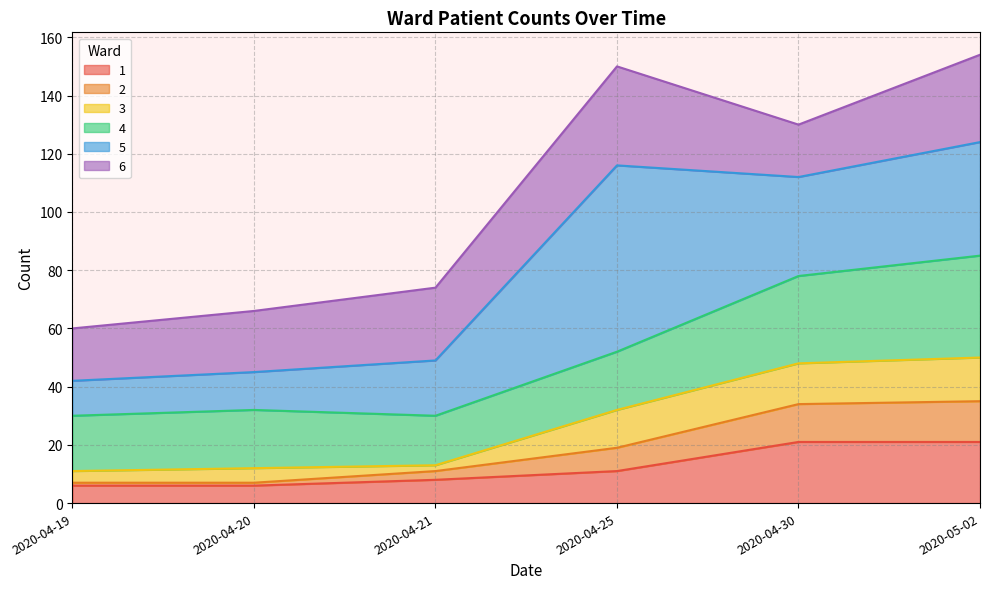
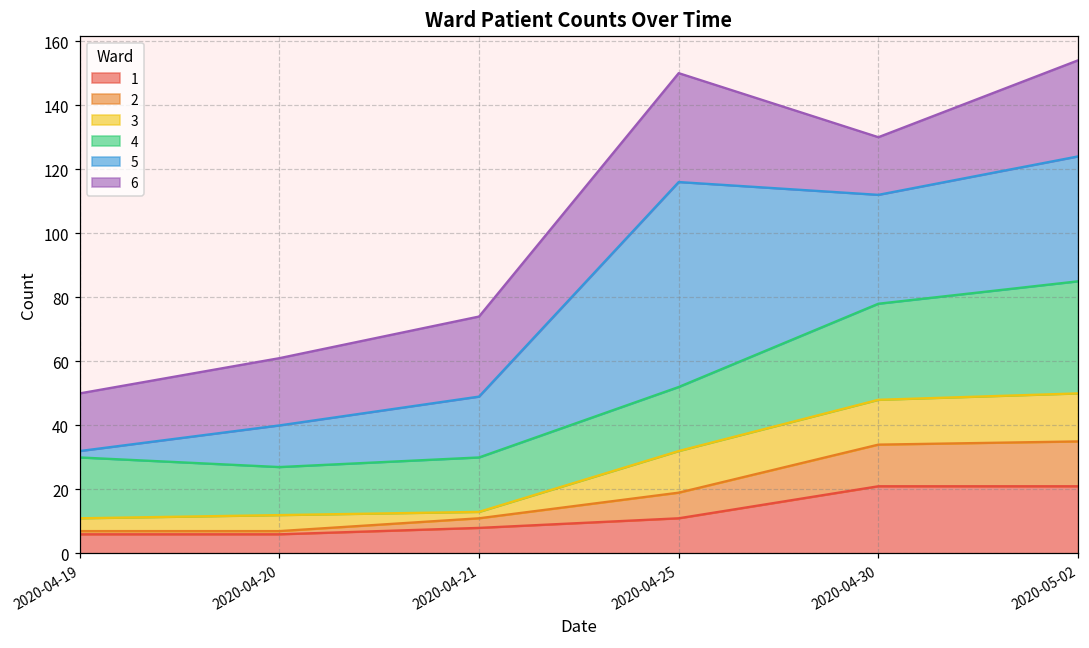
  {
    "3": {
      "2020-04-19": 4,
      "2020-04-20": 5,
      "2020-04-21": 2,
      "2020-04-25": 13,
      "2020-04-30": 14,
      "2020-05-02": 15
    },
    "4": {
      "2020-04-19": 19,
-     "2020-04-20": 20,
+     "2020-04-20": 15,
      "2020-04-21": 17,
      "2020-04-25": 20,
      "2020-04-30": 30,
      "2020-05-02": 35
    },
    "5": {
-     "2020-04-19": 12,
+     "2020-04-19": 2,
      "2020-04-20": 13,
      "2020-04-21": 19,
      "2020-04-25": 64,
      "2020-04-30": 34,
      "2020-05-02": 39
    },
    "6": {
      "2020-04-19": 18,
      "2020-04-20": 21,
      "2020-04-21": 25,
      "2020-04-25": 34,
      "2020-04-30": 18,
      "2020-05-02": 30
    }
  }
